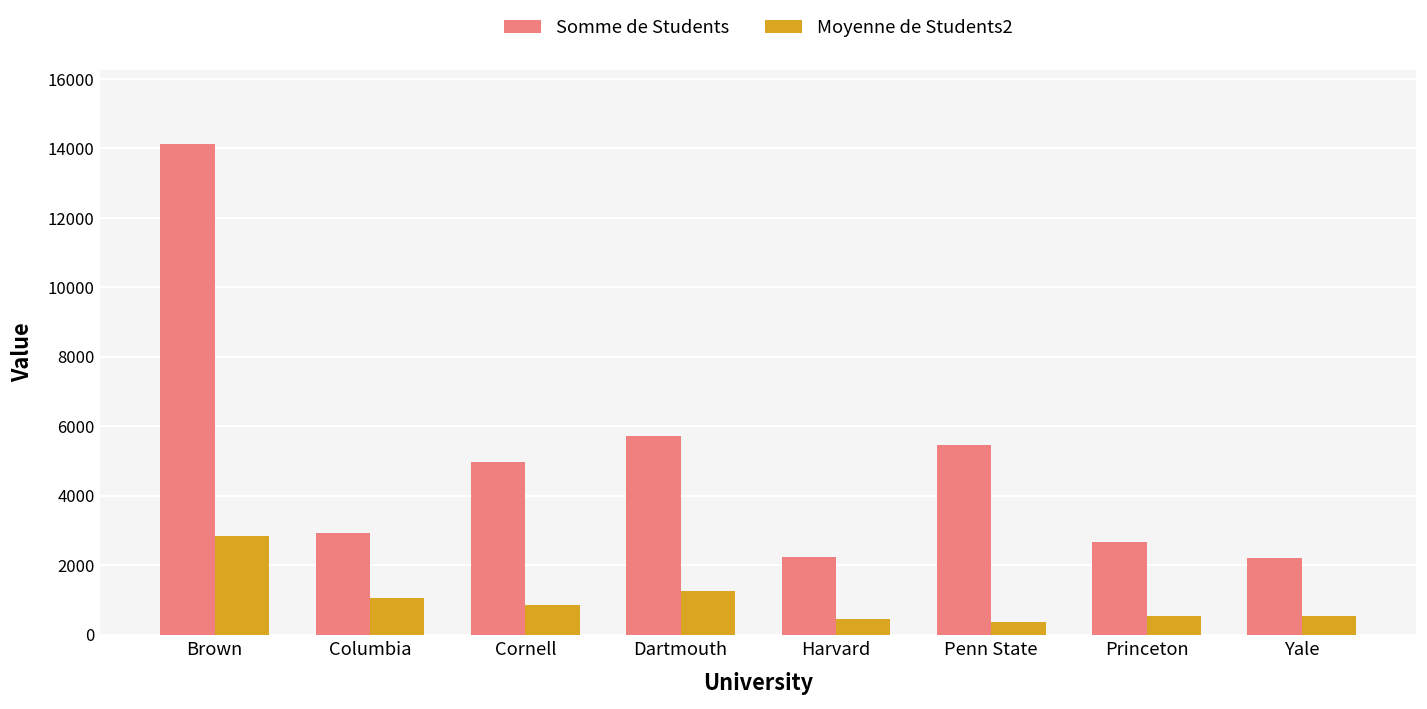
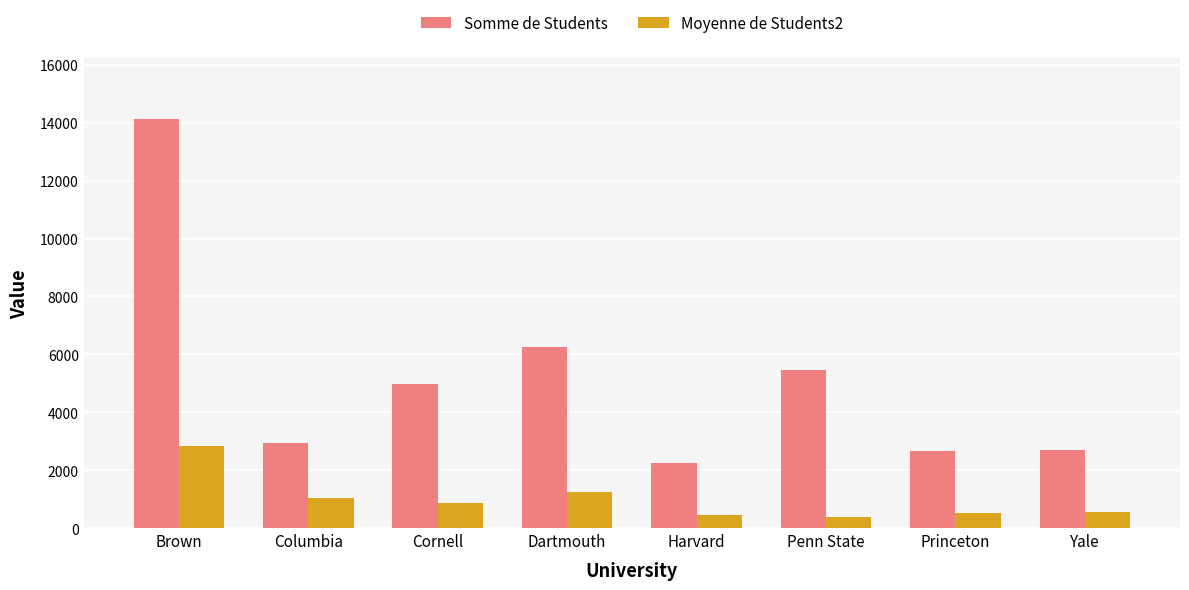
  {
    "Somme de Students": {
      "Brown": 14100,
      "Columbia": 2900,
      "Cornell": 5000,
-     "Dartmouth": 5700,
+     "Dartmouth": 6200,
      "Harvard": 2200,
      "Penn State": 5500,
      "Princeton": 2700,
-     "Yale": 2200
+     "Yale": 2700
    },
    "Moyenne de Students2": {
      "Brown": 2800,
      "Columbia": 1100,
      "Cornell": 900,
      "Dartmouth": 1200,
      "Harvard": 400,
      "Penn State": 400,
      "Princeton": 500,
      "Yale": 500
    }
  }
